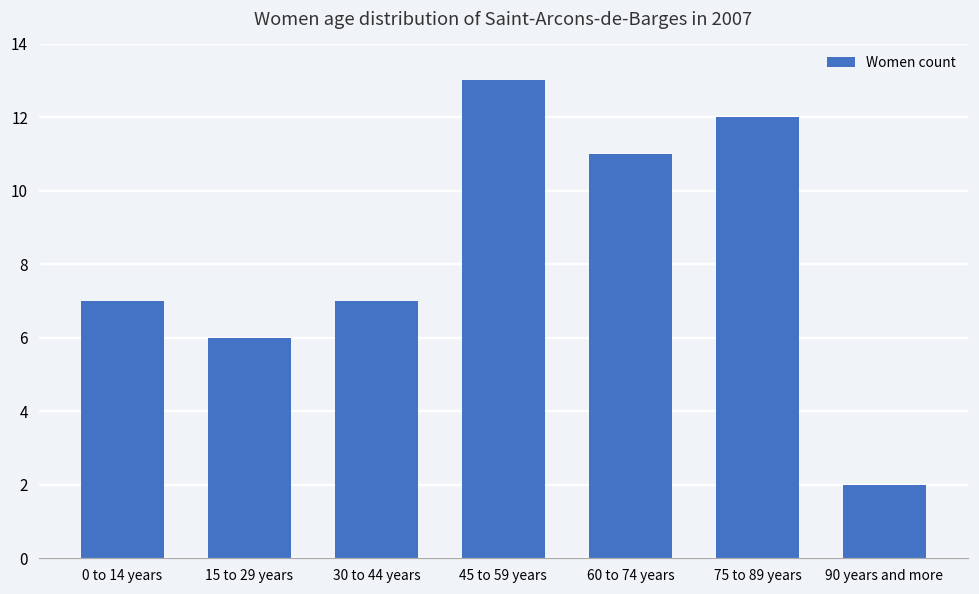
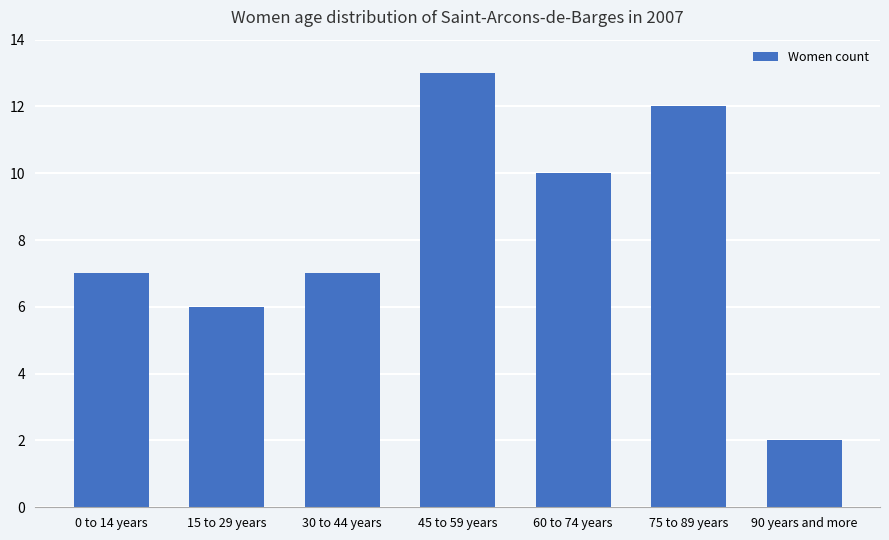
  {
    "0 to 14 years": 7,
    "15 to 29 years": 6,
    "30 to 44 years": 7,
    "45 to 59 years": 13,
-   "60 to 74 years": 11,
+   "60 to 74 years": 10,
    "75 to 89 years": 12,
    "90 years and more": 2
  }
